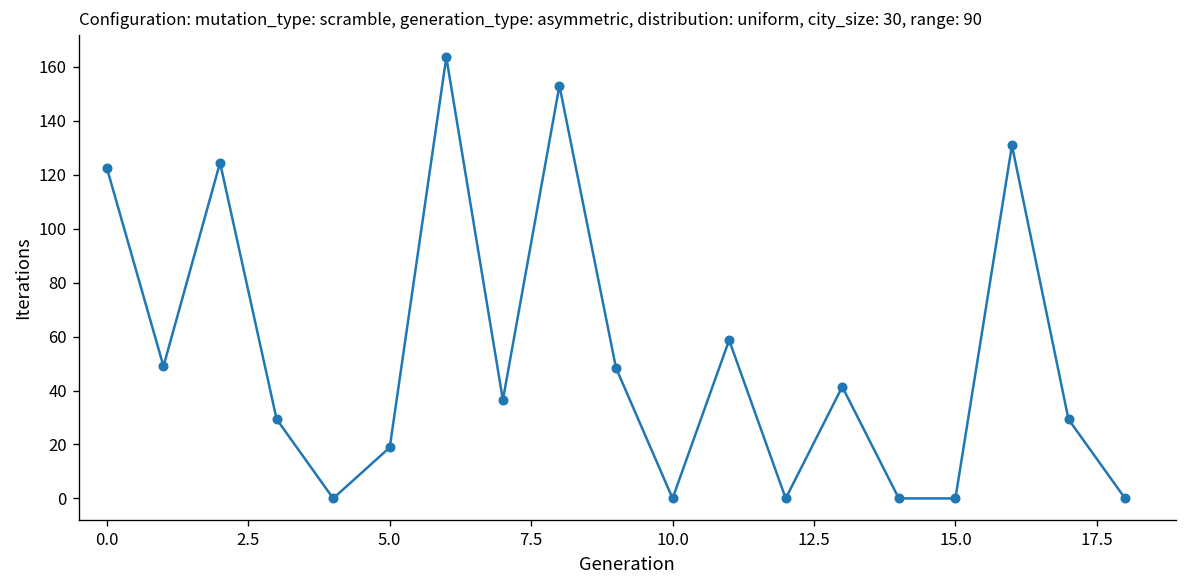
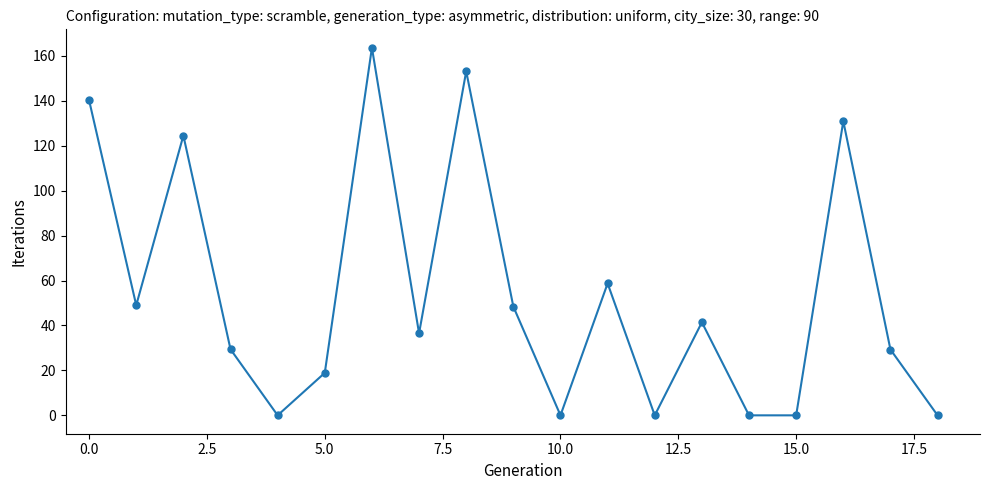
  {
-   "0.0": 122,
+   "0.0": 140,
    "5.0": 19,
    "10.0": 0,
    "15.0": 0
  }
